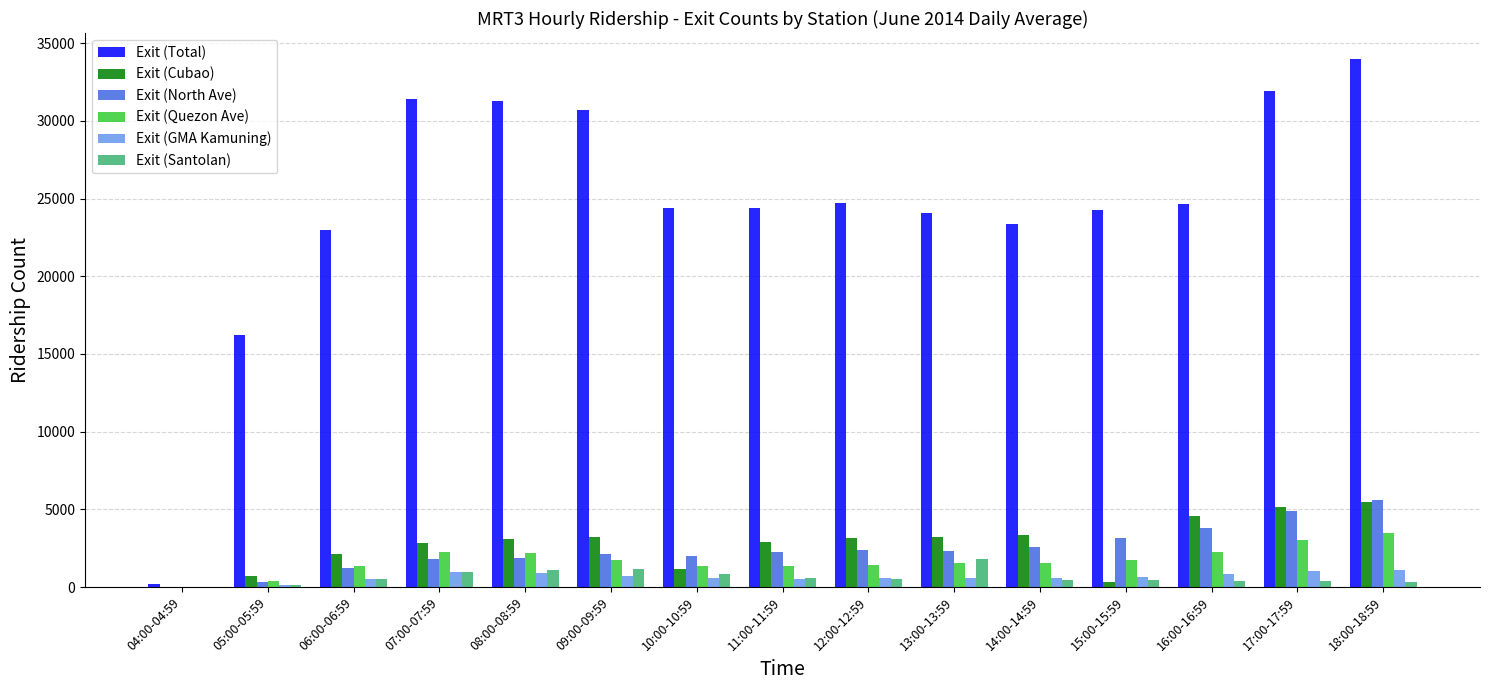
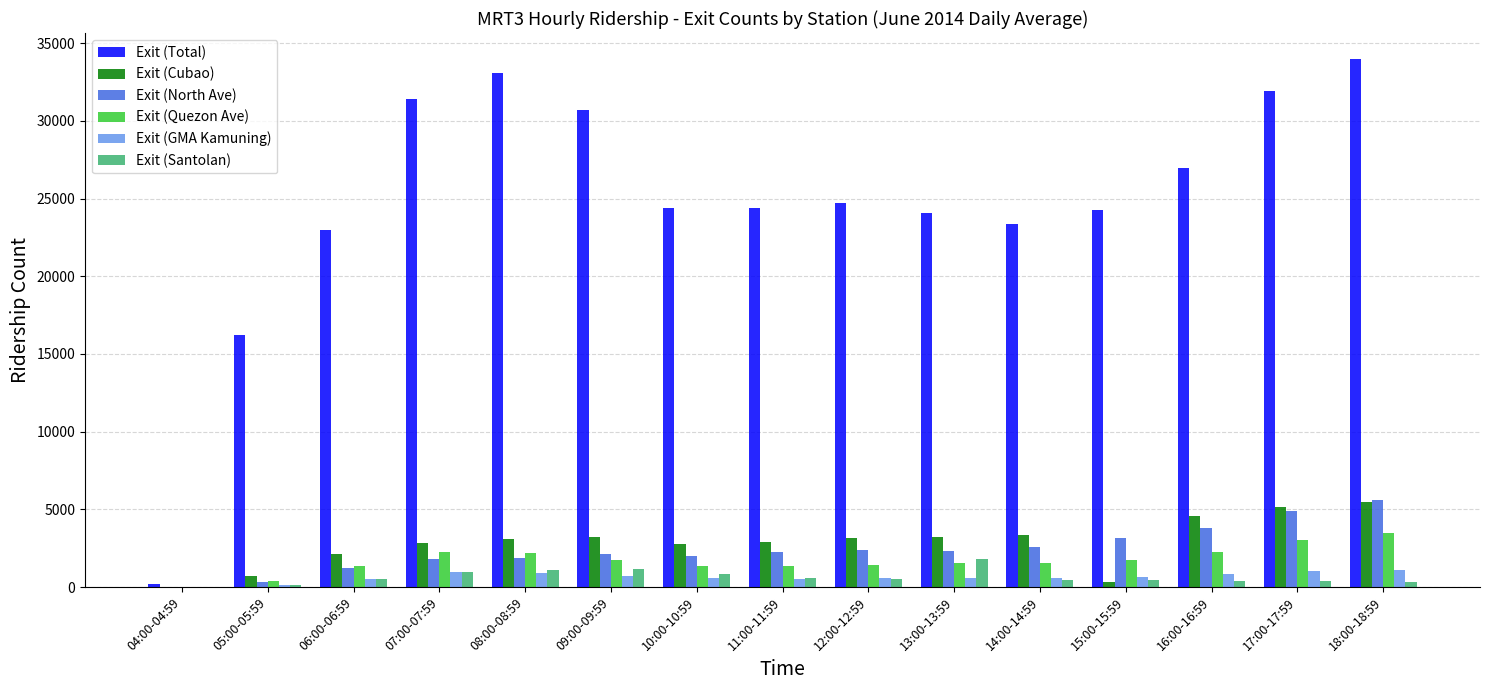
  {
    "Exit (Total)": {
      "04:00-04:59": 200,
      "05:00-05:59": 16200,
      "06:00-06:59": 23000,
      "07:00-07:59": 31400,
-     "08:00-08:59": 31300,
+     "08:00-08:59": 33100,
      "09:00-09:59": 30700,
      "10:00-10:59": 24400,
      "11:00-11:59": 24400,
      "12:00-12:59": 24700,
      "13:00-13:59": 24100,
      "14:00-14:59": 23400,
      "15:00-15:59": 24300,
-     "16:00-16:59": 24700,
+     "16:00-16:59": 27000,
      "17:00-17:59": 31900,
      "18:00-18:59": 34000
    },
    "Exit (Cubao)": {
      "05:00-05:59": 700,
      "06:00-06:59": 2200,
      "07:00-07:59": 2800,
      "08:00-08:59": 3100,
      "09:00-09:59": 3200,
-     "10:00-10:59": 1200,
+     "10:00-10:59": 2800,
      "11:00-11:59": 2900,
      "12:00-12:59": 3100,
      "13:00-13:59": 3200,
      "14:00-14:59": 3400,
      "15:00-15:59": 300,
      "16:00-16:59": 4500,
      "17:00-17:59": 5200,
      "18:00-18:59": 5500
    },
    "Exit (Quezon Ave)": {
      "05:00-05:59": 400,
      "06:00-06:59": 1400,
      "07:00-07:59": 2300,
      "08:00-08:59": 2200,
      "09:00-09:59": 1700,
      "10:00-10:59": 1400,
      "11:00-11:59": 1300,
      "12:00-12:59": 1400,
      "13:00-13:59": 1500,
      "14:00-14:59": 1600,
      "15:00-15:59": 1800,
      "16:00-16:59": 2300,
      "17:00-17:59": 3000,
      "18:00-18:59": 3500
    },
    "Exit (Santolan)": {
      "06:00-06:59": 500,
      "07:00-07:59": 900,
      "08:00-08:59": 1100,
      "09:00-09:59": 1100,
      "10:00-10:59": 800,
      "11:00-11:59": 600,
      "12:00-12:59": 500,
      "13:00-13:59": 1800,
      "14:00-14:59": 500,
      "15:00-15:59": 400,
      "16:00-16:59": 400,
      "17:00-17:59": 400,
      "18:00-18:59": 400
    }
  }
